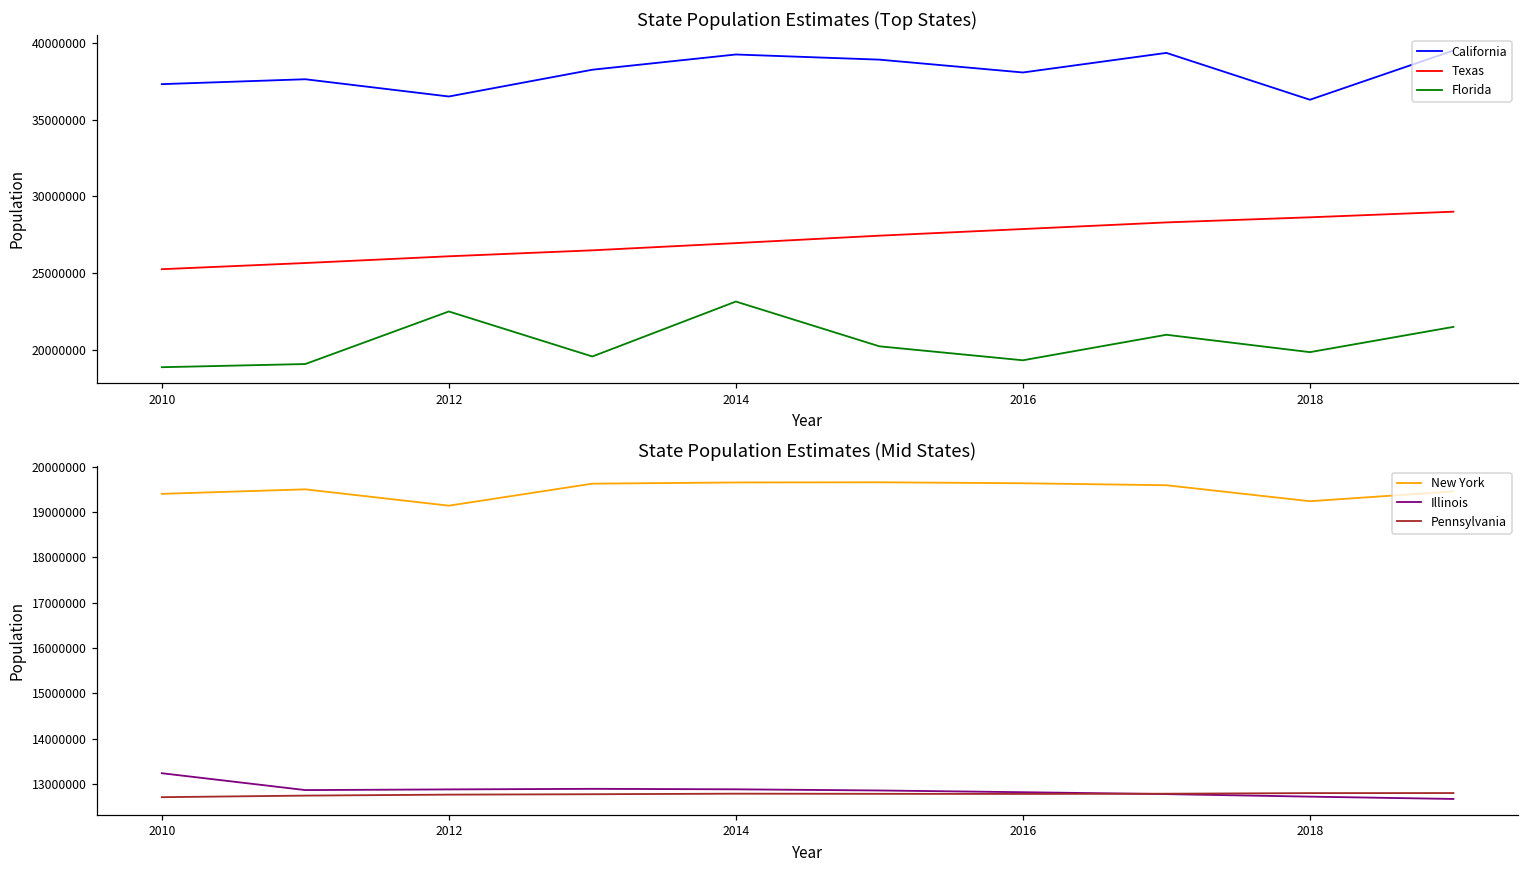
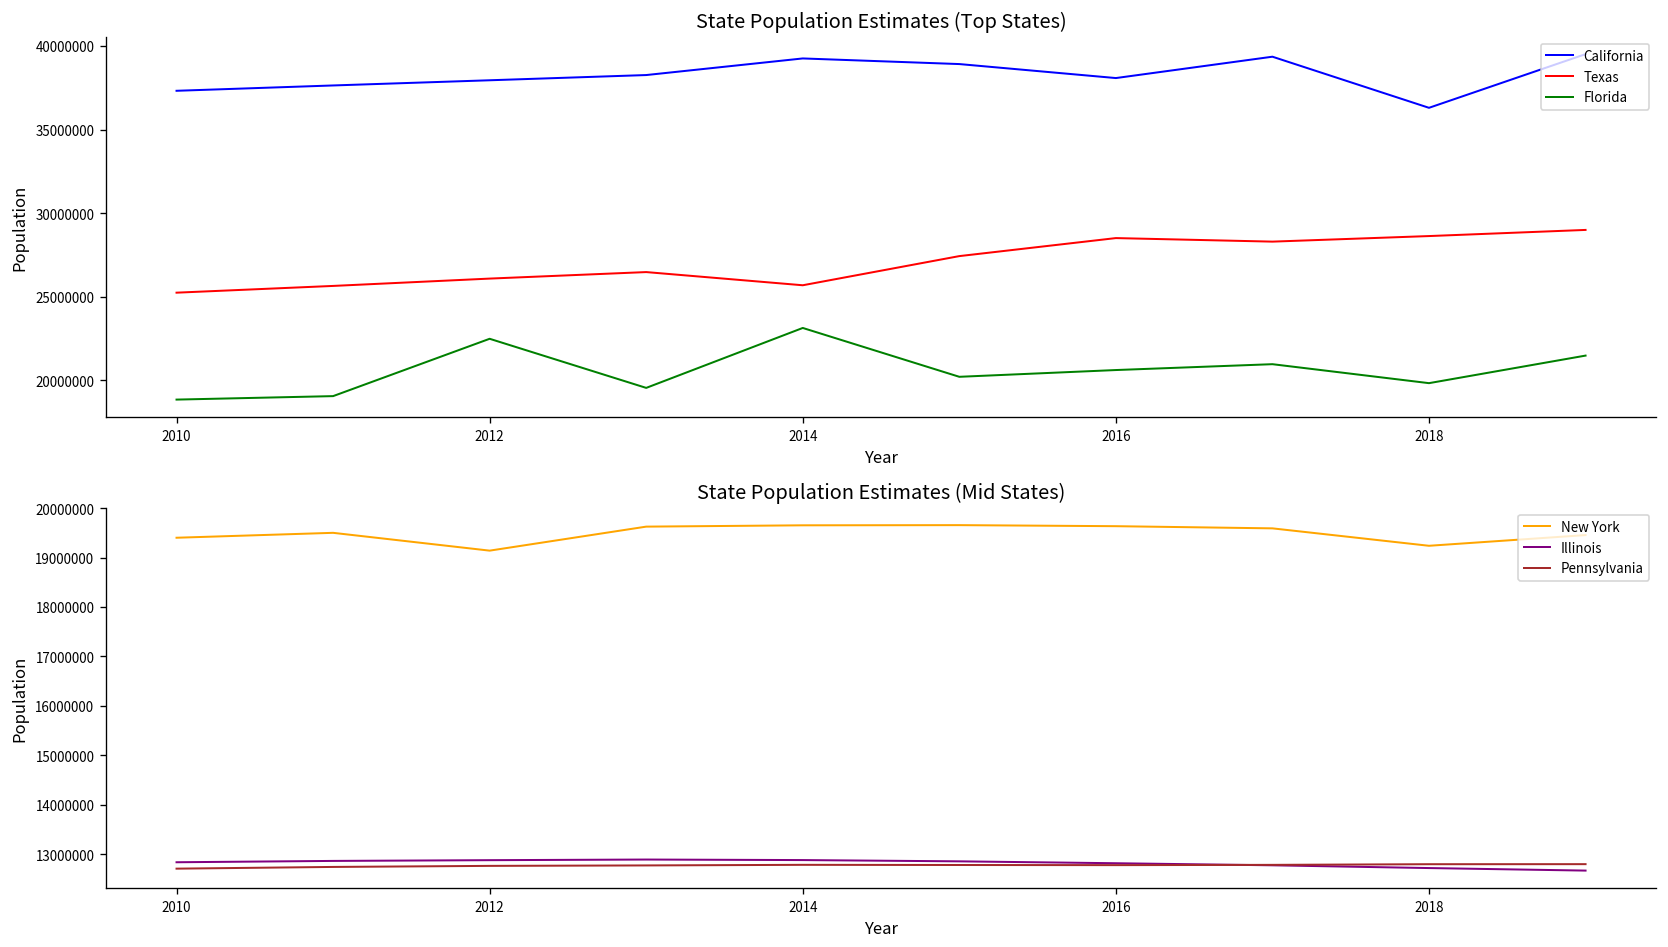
  {
    "State Population Estimates (Top States)": {
      "California": {
        "2010": 37300000,
-       "2012": 36500000,
+       "2012": 37900000,
        "2014": 39300000,
        "2016": 38100000,
        "2018": 36300000
      },
      "Texas": {
        "2010": 25200000,
        "2012": 26100000,
-       "2014": 26900000,
-       "2016": 27900000,
+       "2014": 25700000,
+       "2016": 28500000,
        "2018": 28600000
      },
      "Florida": {
        "2010": 18800000,
        "2012": 22500000,
        "2014": 23100000,
-       "2016": 19300000,
+       "2016": 20600000,
        "2018": 19800000
      }
    },
    "State Population Estimates (Mid States)": {
      "New York": {
        "2010": 19400000,
        "2012": 19100000,
        "2014": 19700000,
        "2016": 19600000,
        "2018": 19200000
      },
      "Illinois": {
-       "2010": 13200000,
+       "2010": 12800000,
        "2012": 12900000,
        "2014": 12900000,
        "2018": 12700000
      },
      "Pennsylvania": {
        "2010": 12700000,
        "2012": 12800000,
        "2014": 12800000,
        "2018": 12800000
      }
    }
  }
